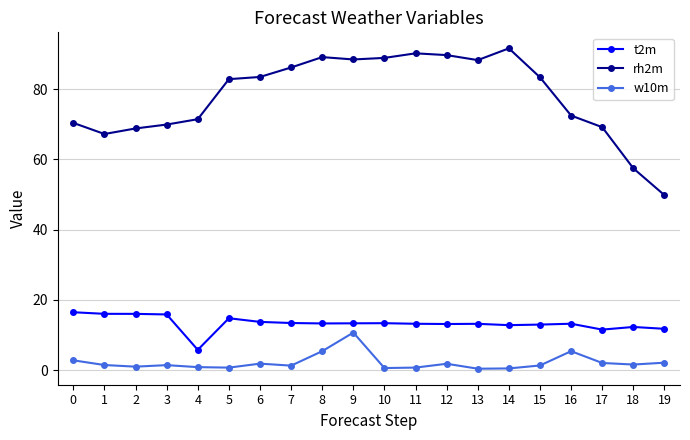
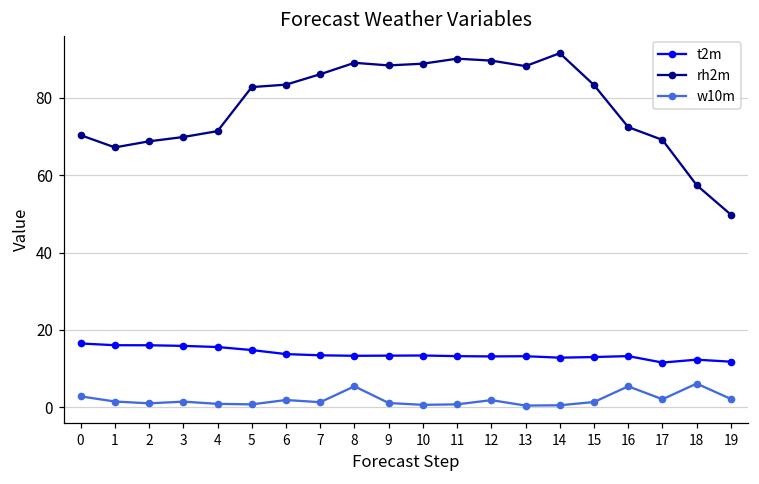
  {
    "t2m": {
      "0": 16,
      "1": 16,
      "2": 16,
      "3": 16,
-     "4": 6,
+     "4": 16,
      "5": 15,
      "6": 14,
      "7": 13,
      "8": 13,
      "9": 13,
      "10": 13,
      "11": 13,
      "12": 13,
      "13": 13,
      "14": 13,
      "15": 13,
      "16": 13,
      "17": 12,
      "18": 12,
      "19": 12
    },
    "rh2m": {
      "0": 70,
      "1": 67,
      "2": 69,
      "3": 70,
      "4": 71,
      "5": 83,
      "6": 83,
      "7": 86,
      "8": 89,
      "9": 88,
      "10": 89,
      "11": 90,
      "12": 90,
      "13": 88,
      "14": 92,
      "15": 83,
      "16": 72,
      "17": 69,
      "18": 57,
      "19": 50
    },
    "w10m": {
      "0": 3,
      "1": 1,
      "2": 1,
      "3": 1,
      "4": 1,
      "5": 1,
      "6": 2,
      "7": 1,
      "8": 5,
-     "9": 11,
+     "9": 1,
      "10": 1,
      "11": 1,
      "12": 2,
      "13": 0,
      "14": 1,
      "15": 1,
      "16": 5,
      "17": 2,
-     "18": 2,
+     "18": 6,
      "19": 2
    }
  }
